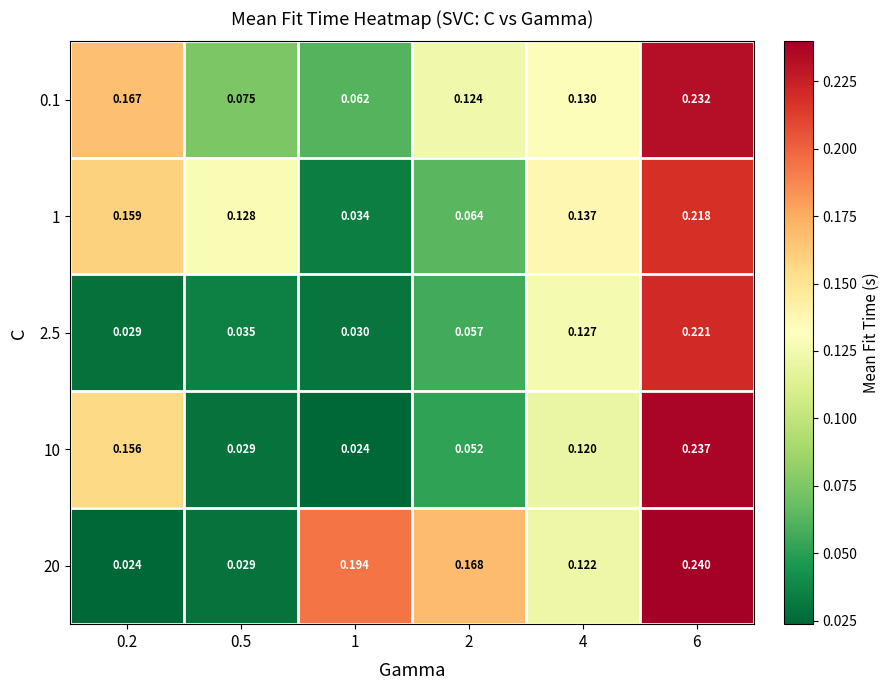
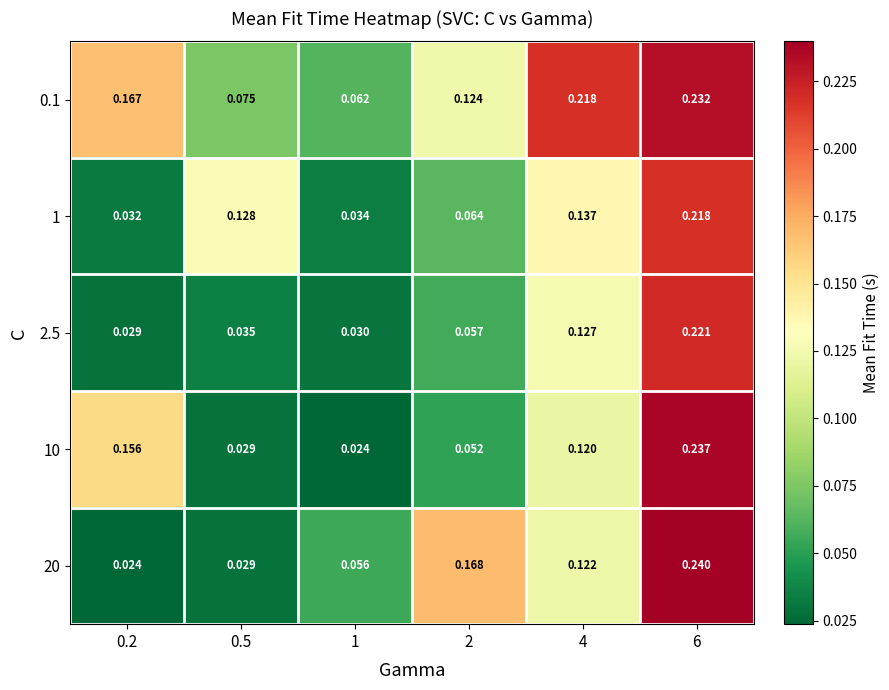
  {
    "0.1": {
      "0.2": 0.167,
      "0.5": 0.075,
      "1": 0.062,
      "2": 0.124,
-     "4": 0.130,
+     "4": 0.218,
      "6": 0.232
    },
    "1": {
-     "0.2": 0.159,
+     "0.2": 0.032,
      "0.5": 0.128,
      "1": 0.034,
      "2": 0.064,
      "4": 0.137,
      "6": 0.218
    },
    "2.5": {
      "0.2": 0.029,
      "0.5": 0.035,
      "1": 0.030,
      "2": 0.057,
      "4": 0.127,
      "6": 0.221
    },
    "10": {
      "0.2": 0.156,
      "0.5": 0.029,
      "1": 0.024,
      "2": 0.052,
      "4": 0.120,
      "6": 0.237
    },
    "20": {
      "0.2": 0.024,
      "0.5": 0.029,
-     "1": 0.194,
+     "1": 0.056,
      "2": 0.168,
      "4": 0.122,
      "6": 0.240
    }
  }
